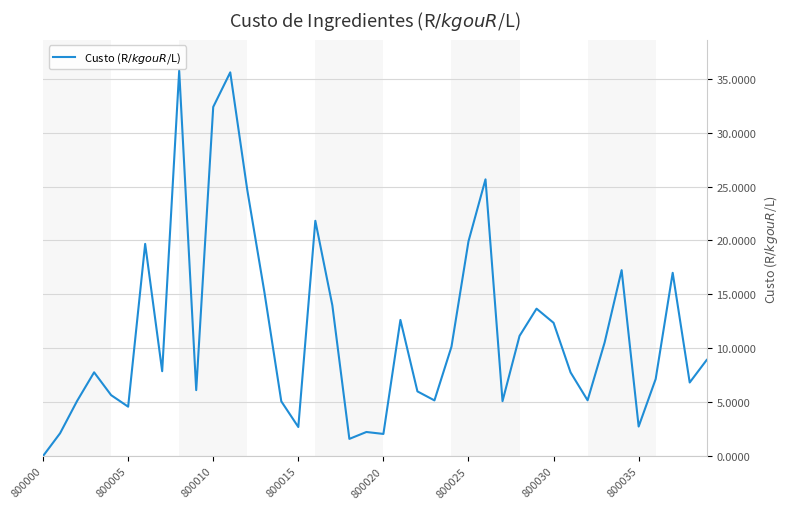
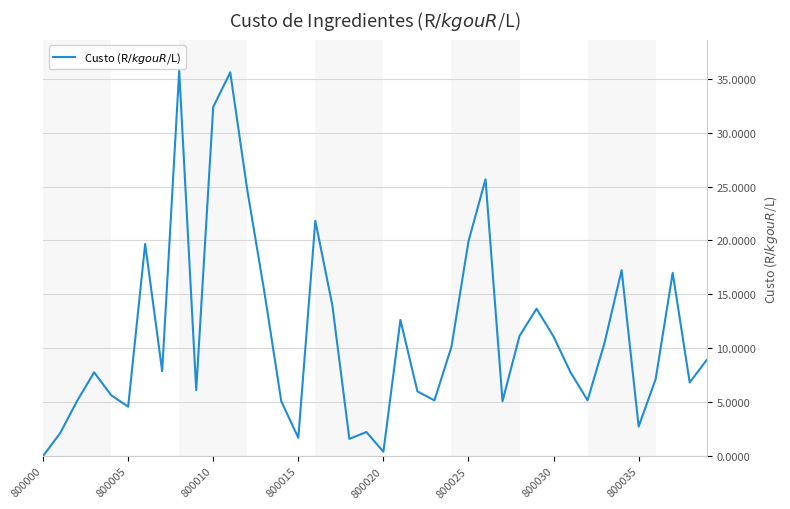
  {
    "800000": 0.0,
    "800005": 4.6,
    "800010": 32.4,
-   "800015": 2.7,
-   "800020": 2.1,
+   "800015": 1.7,
+   "800020": 0.4,
    "800025": 19.9,
-   "800030": 12.4,
+   "800030": 11.1,
    "800035": 2.7
  }
